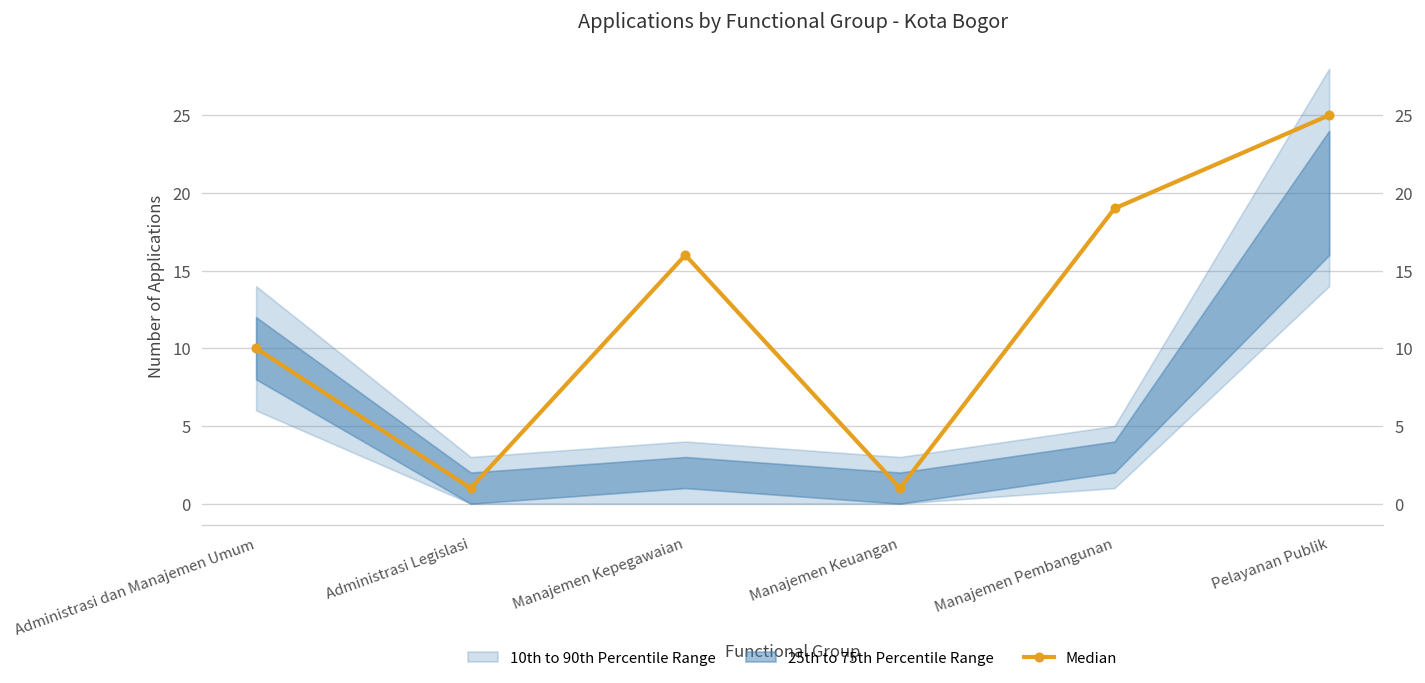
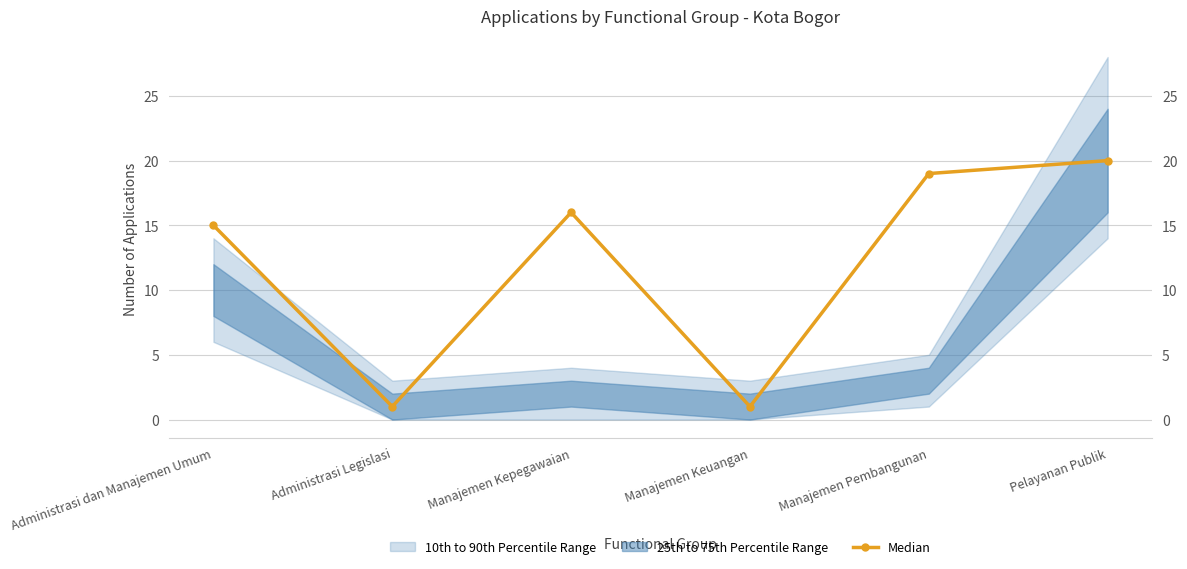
  {
    "Median": {
-     "Administrasi dan Manajemen Umum": 10,
+     "Administrasi dan Manajemen Umum": 15,
      "Administrasi Legislasi": 1,
      "Manajemen Kepegawaian": 16,
      "Manajemen Keuangan": 1,
      "Manajemen Pembangunan": 19,
-     "Pelayanan Publik": 25
+     "Pelayanan Publik": 20
    }
  }
